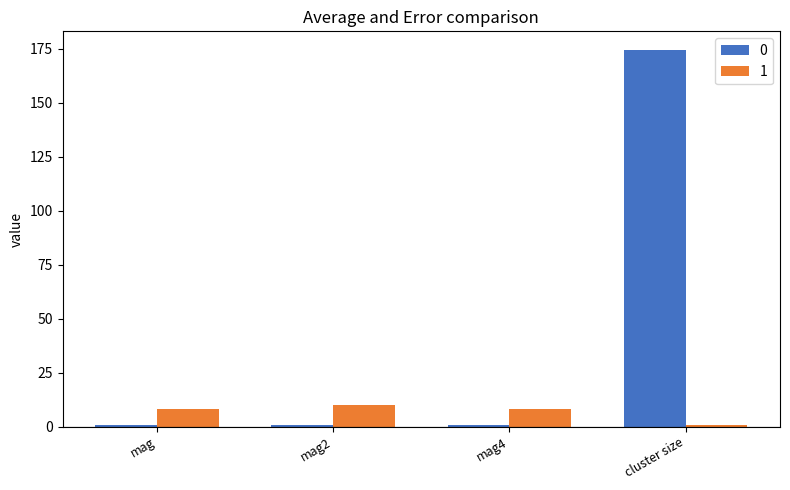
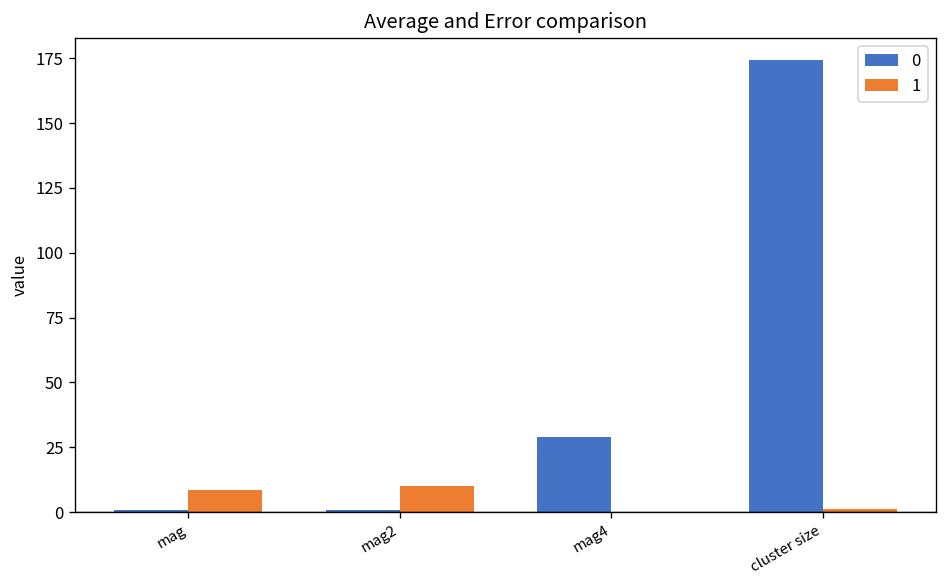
  {
    "0": {
-     "mag4": 1,
+     "mag4": 29,
      "cluster size": 174
    },
    "1": {
      "mag": 8,
      "mag2": 10,
-     "mag4": 8
+     "mag4": 0
    }
  }
